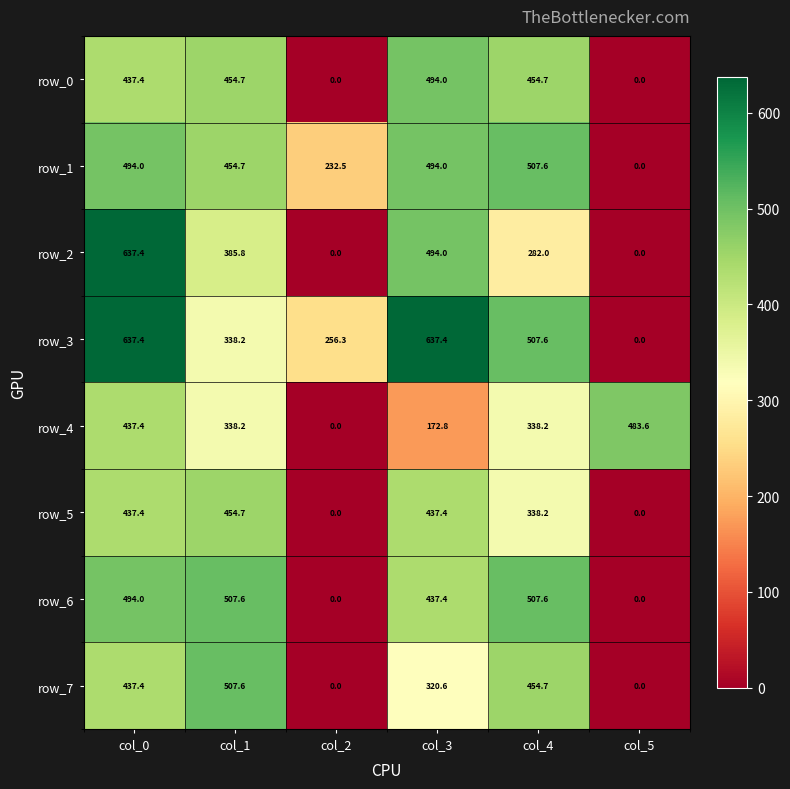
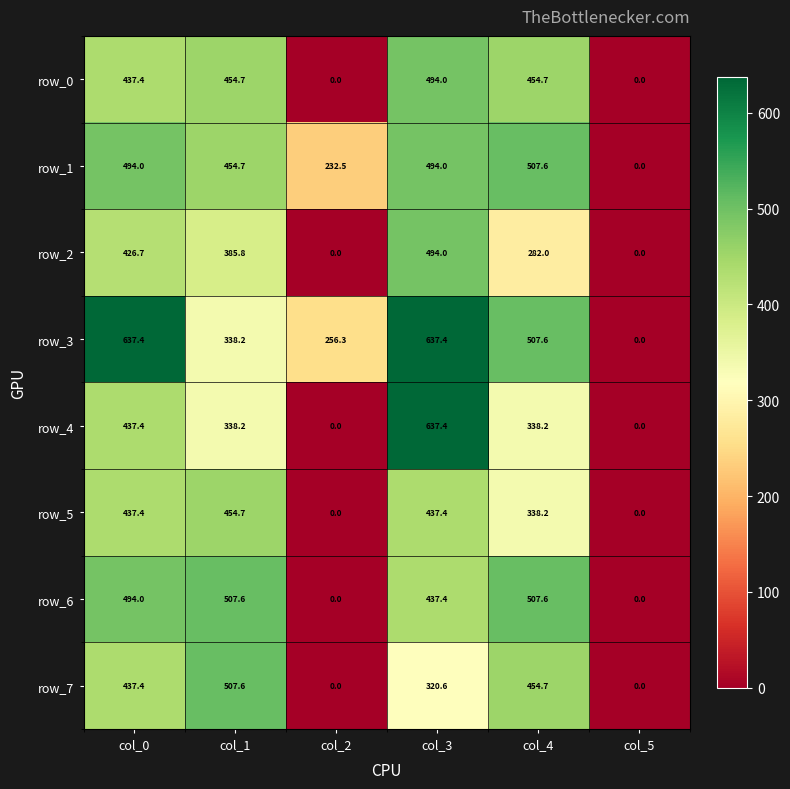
  {
    "row_0": {
      "col_0": 437.4,
      "col_1": 454.7,
      "col_2": 0.0,
      "col_3": 494.0,
      "col_4": 454.7,
      "col_5": 0.0
    },
    "row_1": {
      "col_0": 494.0,
      "col_1": 454.7,
      "col_2": 232.5,
      "col_3": 494.0,
      "col_4": 507.6,
      "col_5": 0.0
    },
    "row_2": {
-     "col_0": 637.4,
+     "col_0": 426.7,
      "col_1": 385.8,
      "col_2": 0.0,
      "col_3": 494.0,
      "col_4": 282.0,
      "col_5": 0.0
    },
    "row_3": {
      "col_0": 637.4,
      "col_1": 338.2,
      "col_2": 256.3,
      "col_3": 637.4,
      "col_4": 507.6,
      "col_5": 0.0
    },
    "row_4": {
      "col_0": 437.4,
      "col_1": 338.2,
      "col_2": 0.0,
-     "col_3": 172.8,
+     "col_3": 637.4,
      "col_4": 338.2,
-     "col_5": 483.6
+     "col_5": 0.0
    },
    "row_5": {
      "col_0": 437.4,
      "col_1": 454.7,
      "col_2": 0.0,
      "col_3": 437.4,
      "col_4": 338.2,
      "col_5": 0.0
    },
    "row_6": {
      "col_0": 494.0,
      "col_1": 507.6,
      "col_2": 0.0,
      "col_3": 437.4,
      "col_4": 507.6,
      "col_5": 0.0
    },
    "row_7": {
      "col_0": 437.4,
      "col_1": 507.6,
      "col_2": 0.0,
      "col_3": 320.6,
      "col_4": 454.7,
      "col_5": 0.0
    }
  }
